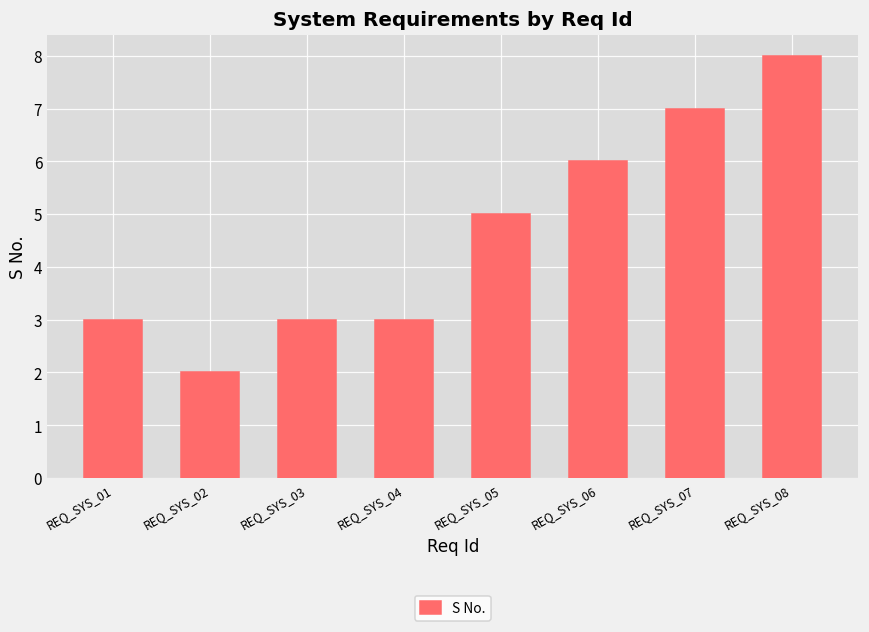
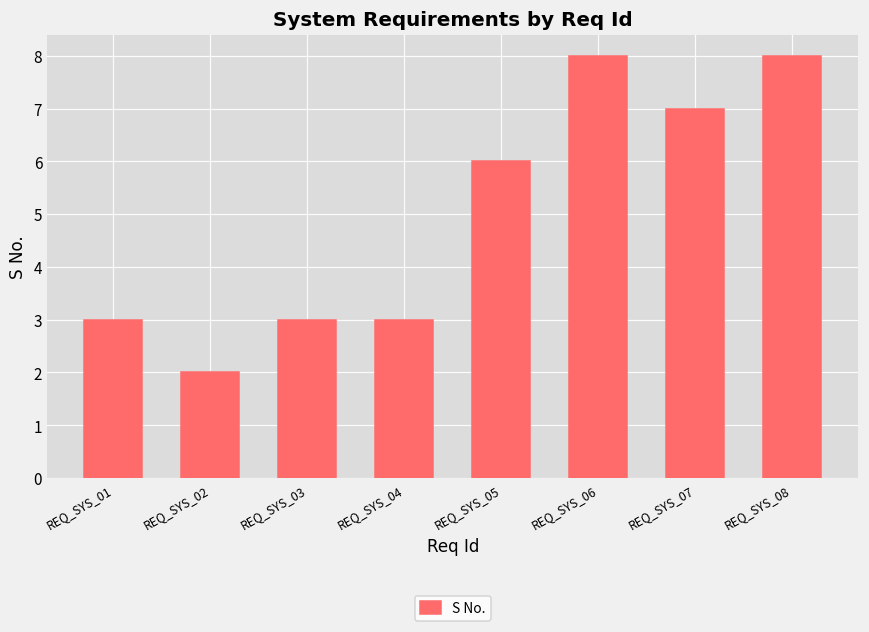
  {
    "REQ_SYS_01": 3,
    "REQ_SYS_02": 2,
    "REQ_SYS_03": 3,
    "REQ_SYS_04": 3,
-   "REQ_SYS_05": 5,
-   "REQ_SYS_06": 6,
+   "REQ_SYS_05": 6,
+   "REQ_SYS_06": 8,
    "REQ_SYS_07": 7,
    "REQ_SYS_08": 8
  }
